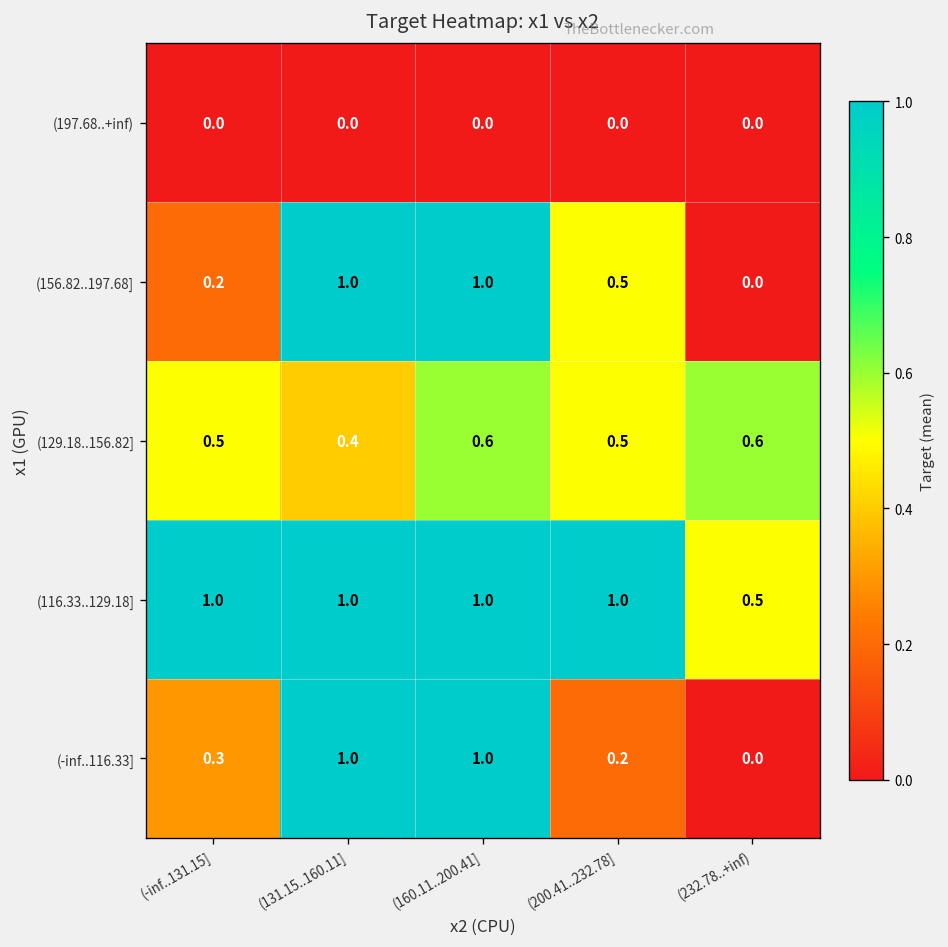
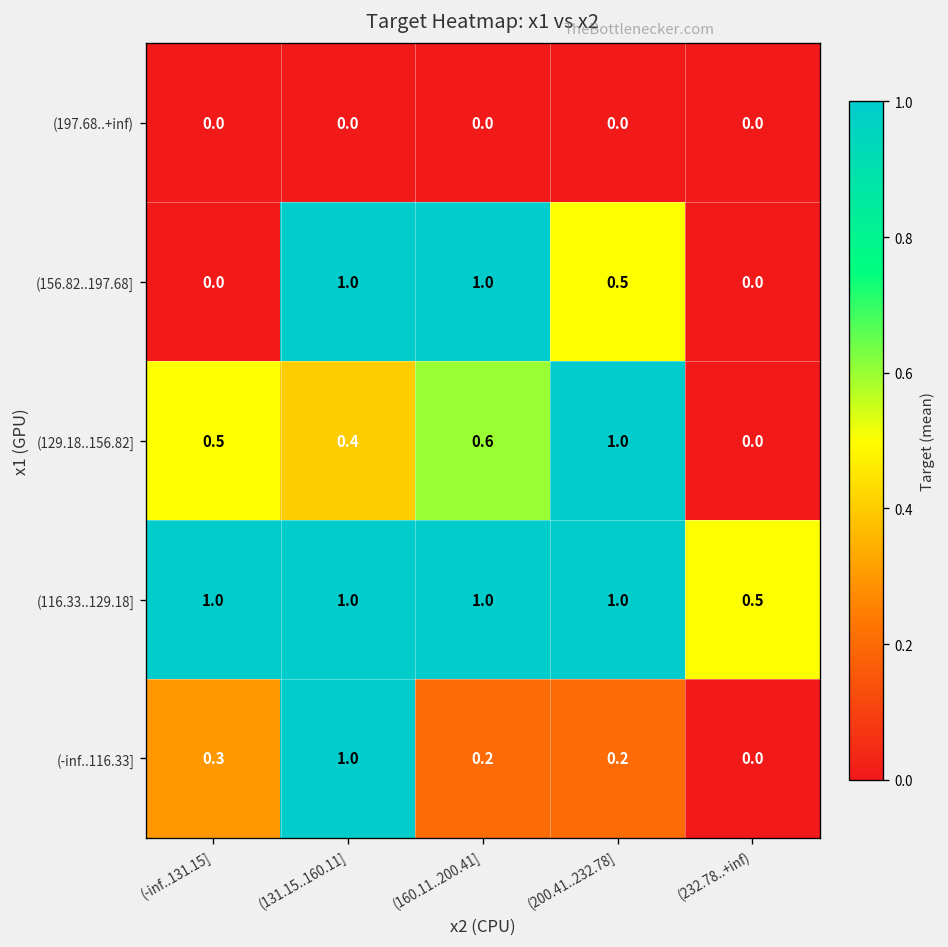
  {
    "(197.68..+inf)": {
      "(-inf..131.15]": 0.0,
      "(131.15..160.11]": 0.0,
      "(160.11..200.41]": 0.0,
      "(200.41..232.78]": 0.0,
      "(232.78..+inf)": 0.0
    },
    "(156.82..197.68]": {
-     "(-inf..131.15]": 0.2,
+     "(-inf..131.15]": 0.0,
      "(131.15..160.11]": 1.0,
      "(160.11..200.41]": 1.0,
      "(200.41..232.78]": 0.5,
      "(232.78..+inf)": 0.0
    },
    "(129.18..156.82]": {
      "(-inf..131.15]": 0.5,
      "(131.15..160.11]": 0.4,
      "(160.11..200.41]": 0.6,
-     "(200.41..232.78]": 0.5,
-     "(232.78..+inf)": 0.6
+     "(200.41..232.78]": 1.0,
+     "(232.78..+inf)": 0.0
    },
    "(116.33..129.18]": {
      "(-inf..131.15]": 1.0,
      "(131.15..160.11]": 1.0,
      "(160.11..200.41]": 1.0,
      "(200.41..232.78]": 1.0,
      "(232.78..+inf)": 0.5
    },
    "(-inf..116.33]": {
      "(-inf..131.15]": 0.3,
      "(131.15..160.11]": 1.0,
-     "(160.11..200.41]": 1.0,
+     "(160.11..200.41]": 0.2,
      "(200.41..232.78]": 0.2,
      "(232.78..+inf)": 0.0
    }
  }
